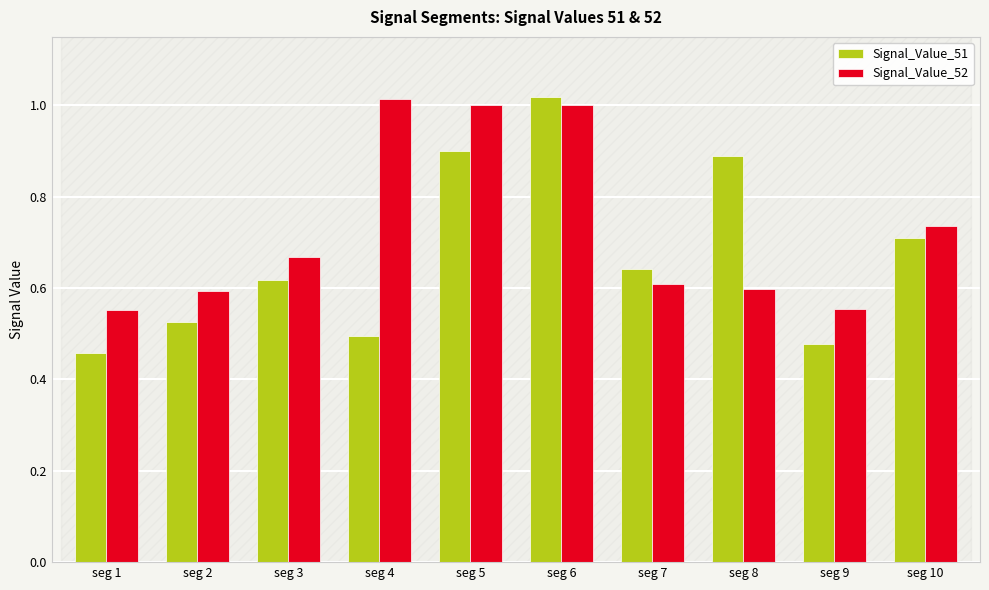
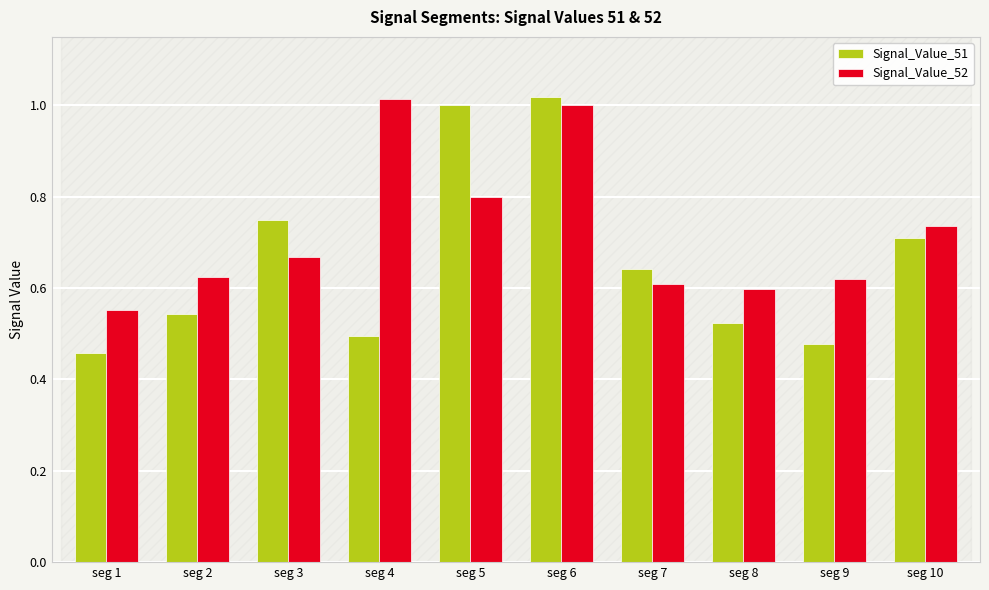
  {
    "Signal_Value_51": {
      "seg 1": 0.46,
-     "seg 2": 0.53,
-     "seg 3": 0.62,
+     "seg 2": 0.54,
+     "seg 3": 0.75,
      "seg 4": 0.50,
-     "seg 5": 0.9,
+     "seg 5": 1.0,
      "seg 6": 1.02,
      "seg 7": 0.64,
-     "seg 8": 0.89,
+     "seg 8": 0.52,
      "seg 9": 0.48,
      "seg 10": 0.71
    },
    "Signal_Value_52": {
      "seg 1": 0.55,
-     "seg 2": 0.59,
+     "seg 2": 0.62,
      "seg 3": 0.67,
      "seg 4": 1.01,
-     "seg 5": 1.0,
+     "seg 5": 0.8,
      "seg 6": 1.00,
      "seg 7": 0.61,
      "seg 8": 0.60,
-     "seg 9": 0.55,
+     "seg 9": 0.62,
      "seg 10": 0.74
    }
  }
